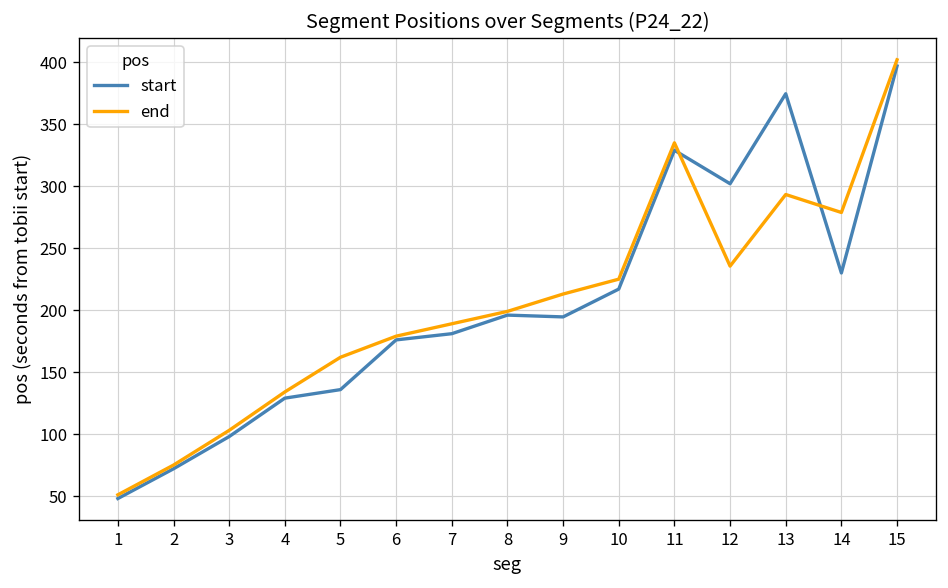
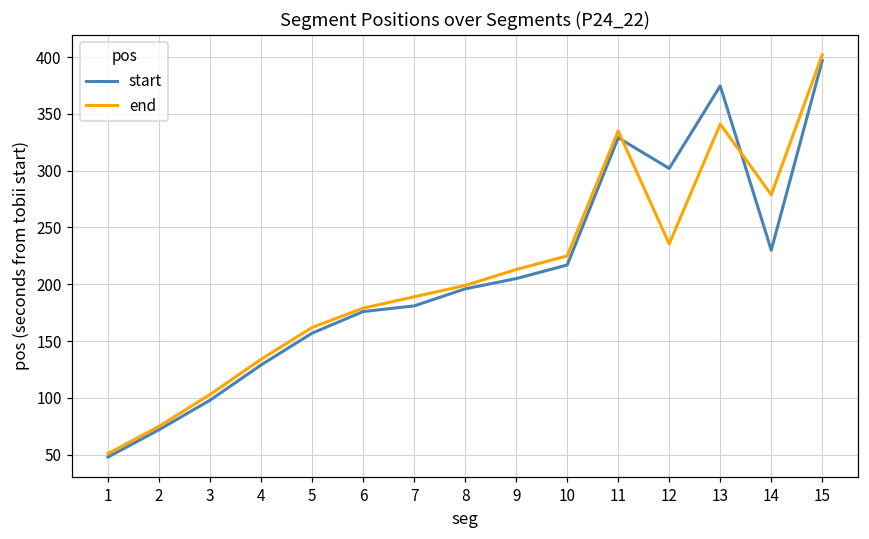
  {
    "start": {
      "1": 48,
      "2": 72,
      "3": 98,
      "4": 129,
-     "5": 136,
+     "5": 157,
      "6": 176,
      "7": 181,
      "8": 196,
-     "9": 195,
+     "9": 205,
      "10": 217,
      "11": 329,
      "12": 302,
      "13": 375,
      "14": 230,
      "15": 397
    },
    "end": {
      "1": 51,
      "2": 75,
      "3": 103,
      "4": 134,
      "5": 162,
      "6": 179,
      "7": 189,
      "8": 199,
      "9": 213,
      "10": 225,
      "11": 335,
      "12": 236,
-     "13": 293,
+     "13": 341,
      "14": 279,
      "15": 402
    }
  }
